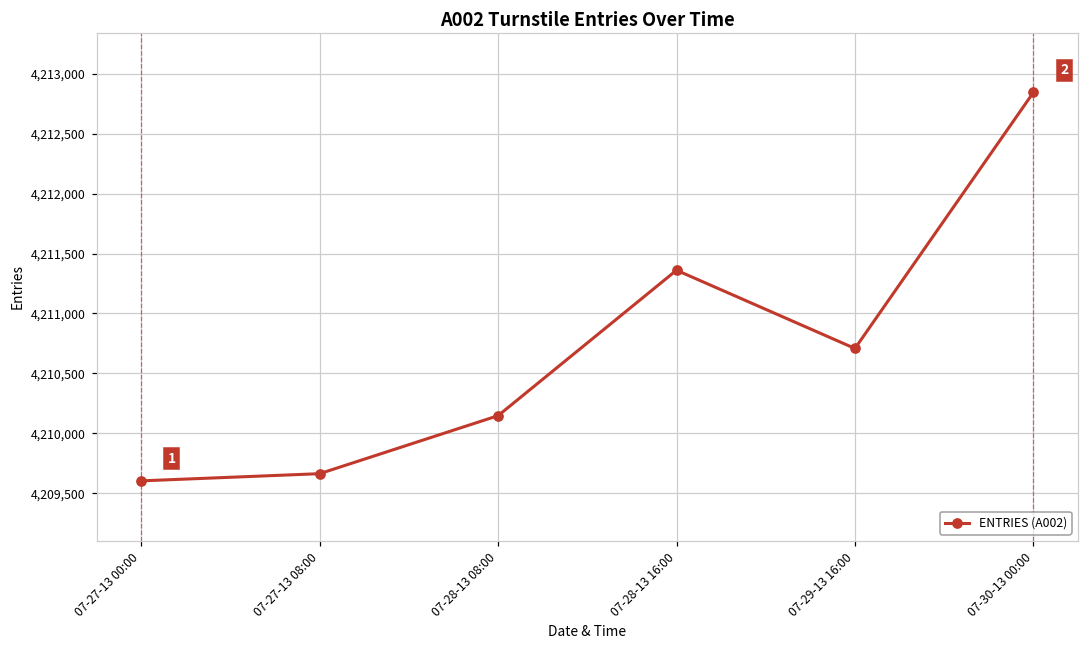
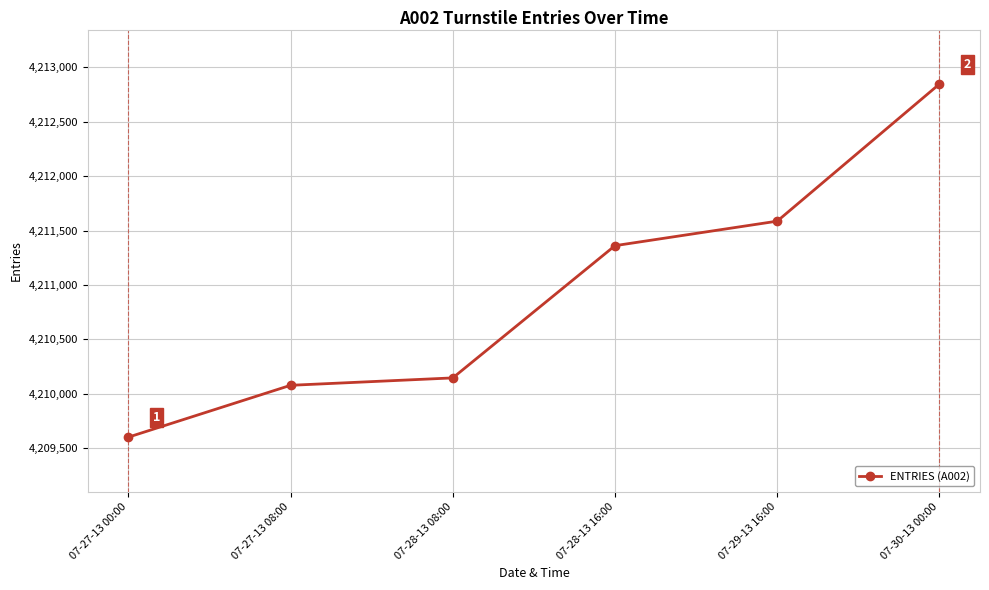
  {
    "07-27-13 00:00": "4,209,600",
-   "07-27-13 08:00": "4,209,660",
+   "07-27-13 08:00": "4,210,080",
    "07-28-13 08:00": "4,210,150",
    "07-28-13 16:00": "4,211,360",
-   "07-29-13 16:00": "4,210,710",
+   "07-29-13 16:00": "4,211,590",
    "07-30-13 00:00": "4,212,850"
  }
